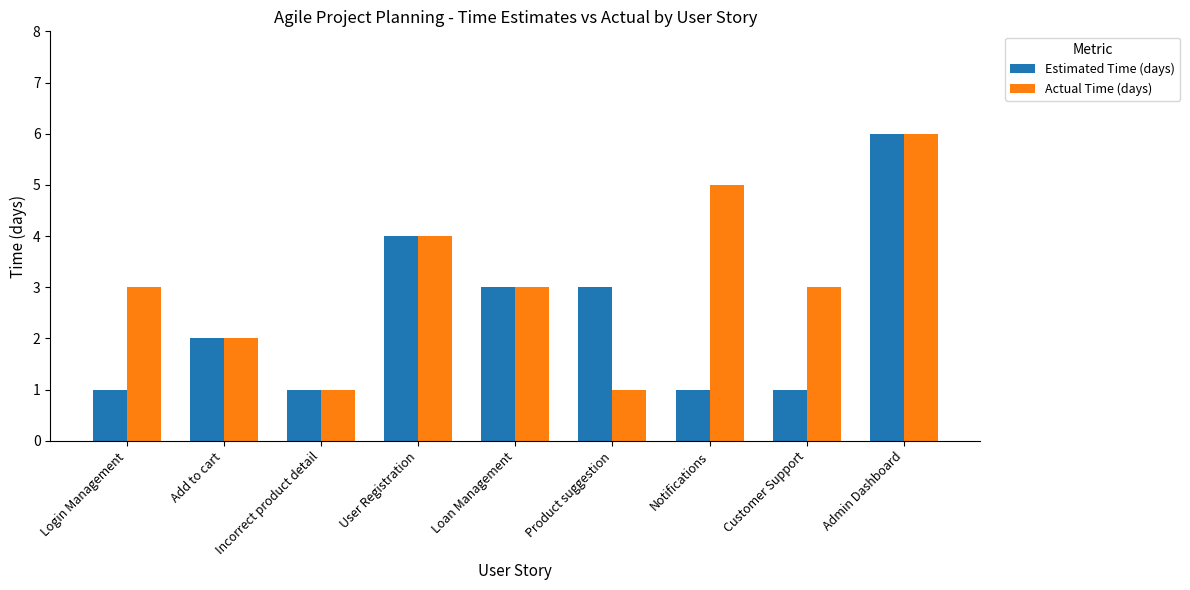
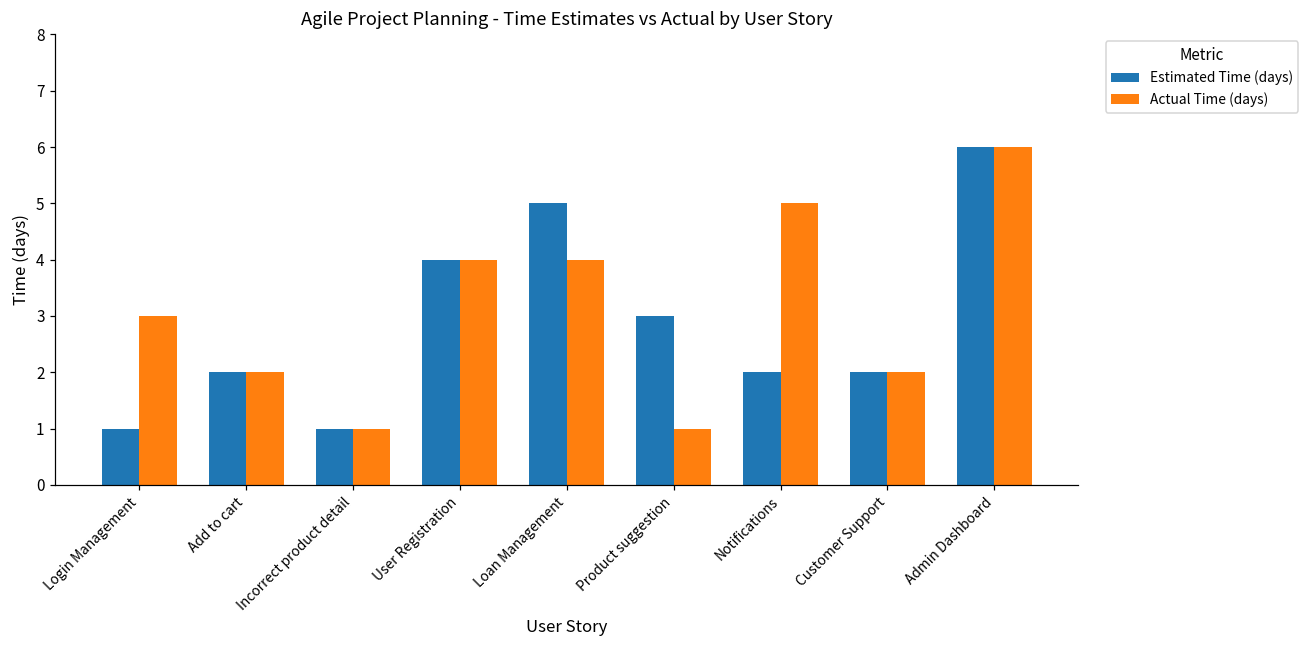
  {
    "Estimated Time (days)": {
      "Login Management": 1,
      "Add to cart": 2,
      "Incorrect product detail": 1,
      "User Registration": 4,
-     "Loan Management": 3,
+     "Loan Management": 5,
      "Product suggestion": 3,
-     "Notifications": 1,
-     "Customer Support": 1,
+     "Notifications": 2,
+     "Customer Support": 2,
      "Admin Dashboard": 6
    },
    "Actual Time (days)": {
      "Login Management": 3,
      "Add to cart": 2,
      "Incorrect product detail": 1,
      "User Registration": 4,
-     "Loan Management": 3,
+     "Loan Management": 4,
      "Product suggestion": 1,
      "Notifications": 5,
-     "Customer Support": 3,
+     "Customer Support": 2,
      "Admin Dashboard": 6
    }
  }
